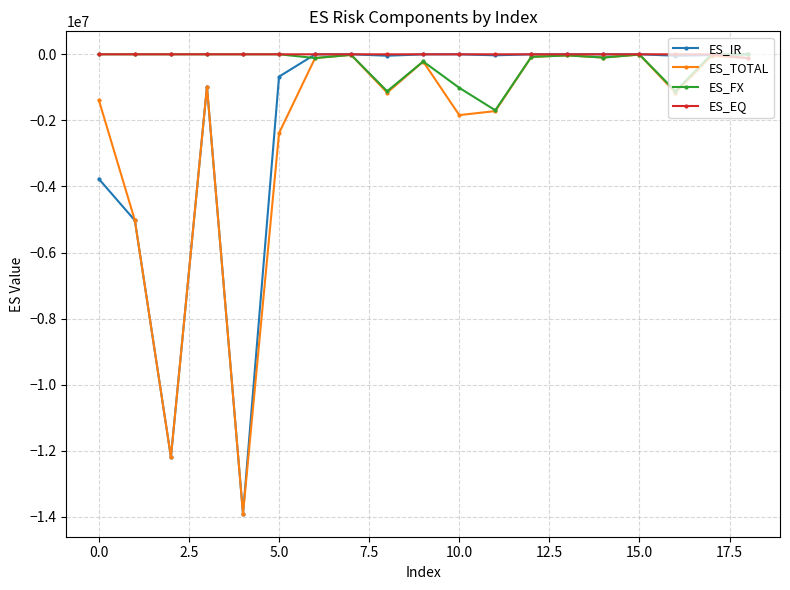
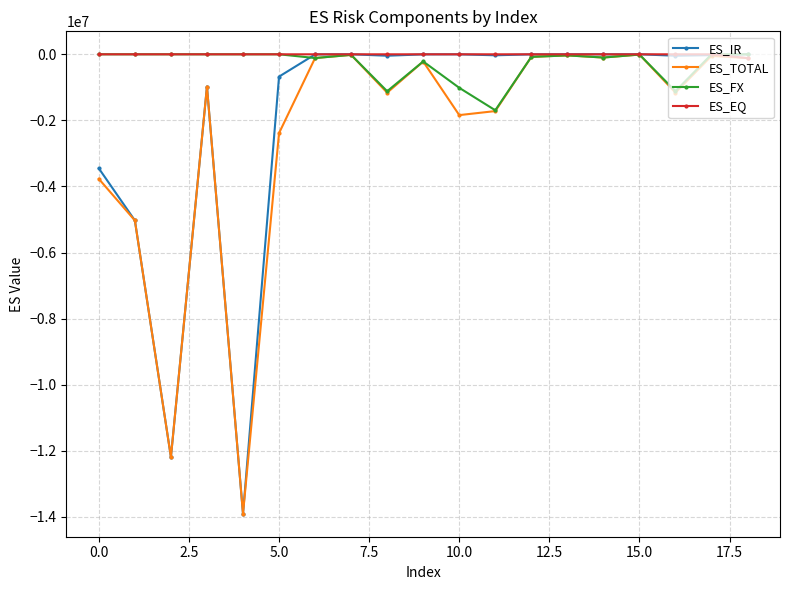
  {
    "ES_IR": {
-     "0.0": -3800000,
+     "0.0": -3500000,
      "5.0": -700000
    },
    "ES_TOTAL": {
-     "0.0": -1400000,
+     "0.0": -3800000,
      "5.0": -2400000,
      "10.0": -1800000
    },
    "ES_FX": {
      "10.0": -1000000
    }
  }
